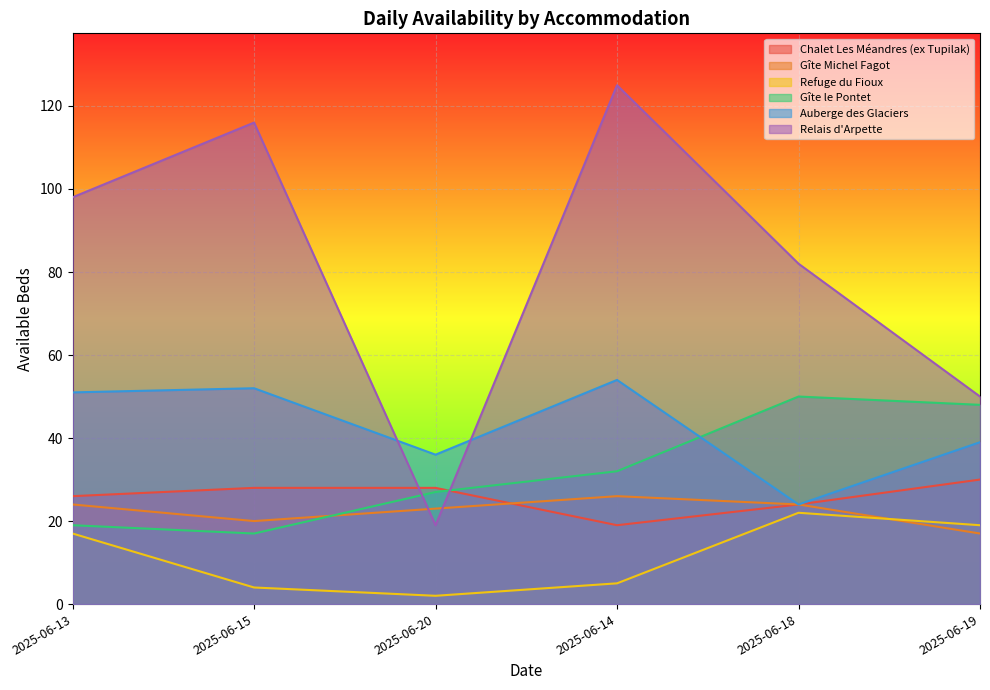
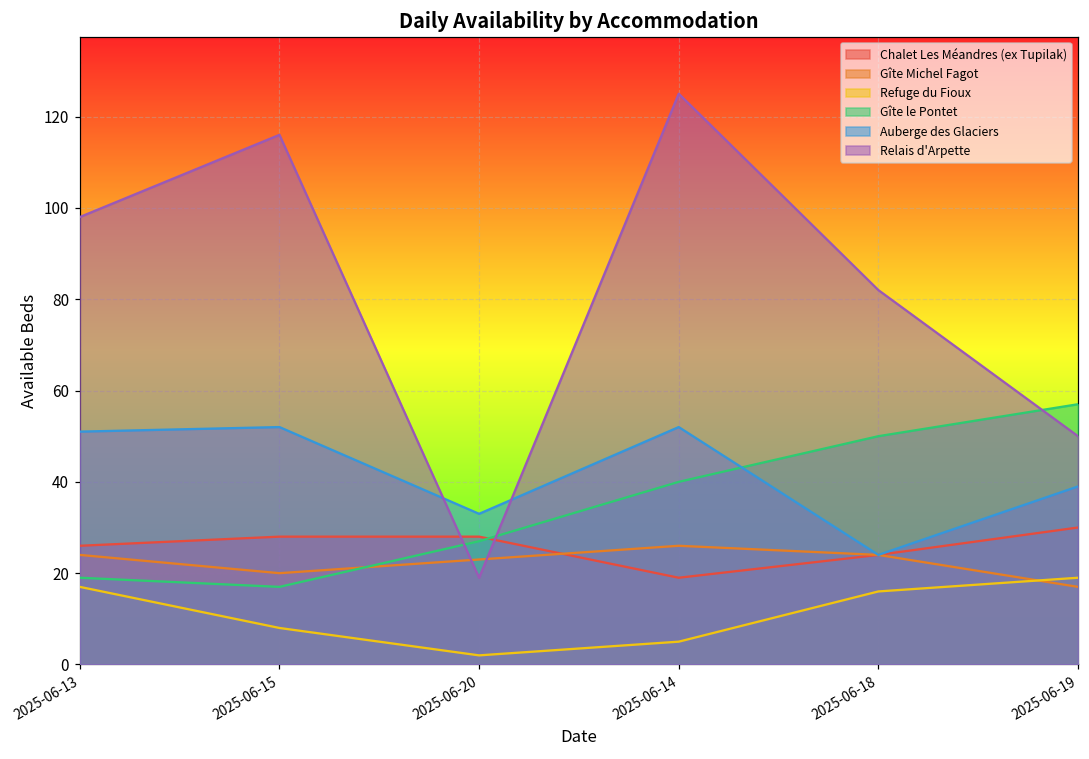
  {
    "Refuge du Fioux": {
      "2025-06-13": 17,
-     "2025-06-15": 4,
+     "2025-06-15": 8,
      "2025-06-20": 2,
      "2025-06-14": 5,
-     "2025-06-18": 22,
+     "2025-06-18": 16,
      "2025-06-19": 19
    },
    "Gîte le Pontet": {
      "2025-06-13": 19,
      "2025-06-15": 17,
      "2025-06-20": 27,
-     "2025-06-14": 32,
+     "2025-06-14": 40,
      "2025-06-18": 50,
-     "2025-06-19": 48
+     "2025-06-19": 57
    },
    "Auberge des Glaciers": {
      "2025-06-13": 51,
      "2025-06-15": 52,
-     "2025-06-20": 36,
-     "2025-06-14": 54,
+     "2025-06-20": 33,
+     "2025-06-14": 52,
      "2025-06-19": 39
    },
    "Relais d'Arpette": {
      "2025-06-13": 98,
      "2025-06-15": 116,
      "2025-06-20": 19,
      "2025-06-14": 125,
      "2025-06-18": 82,
      "2025-06-19": 50
    }
  }
